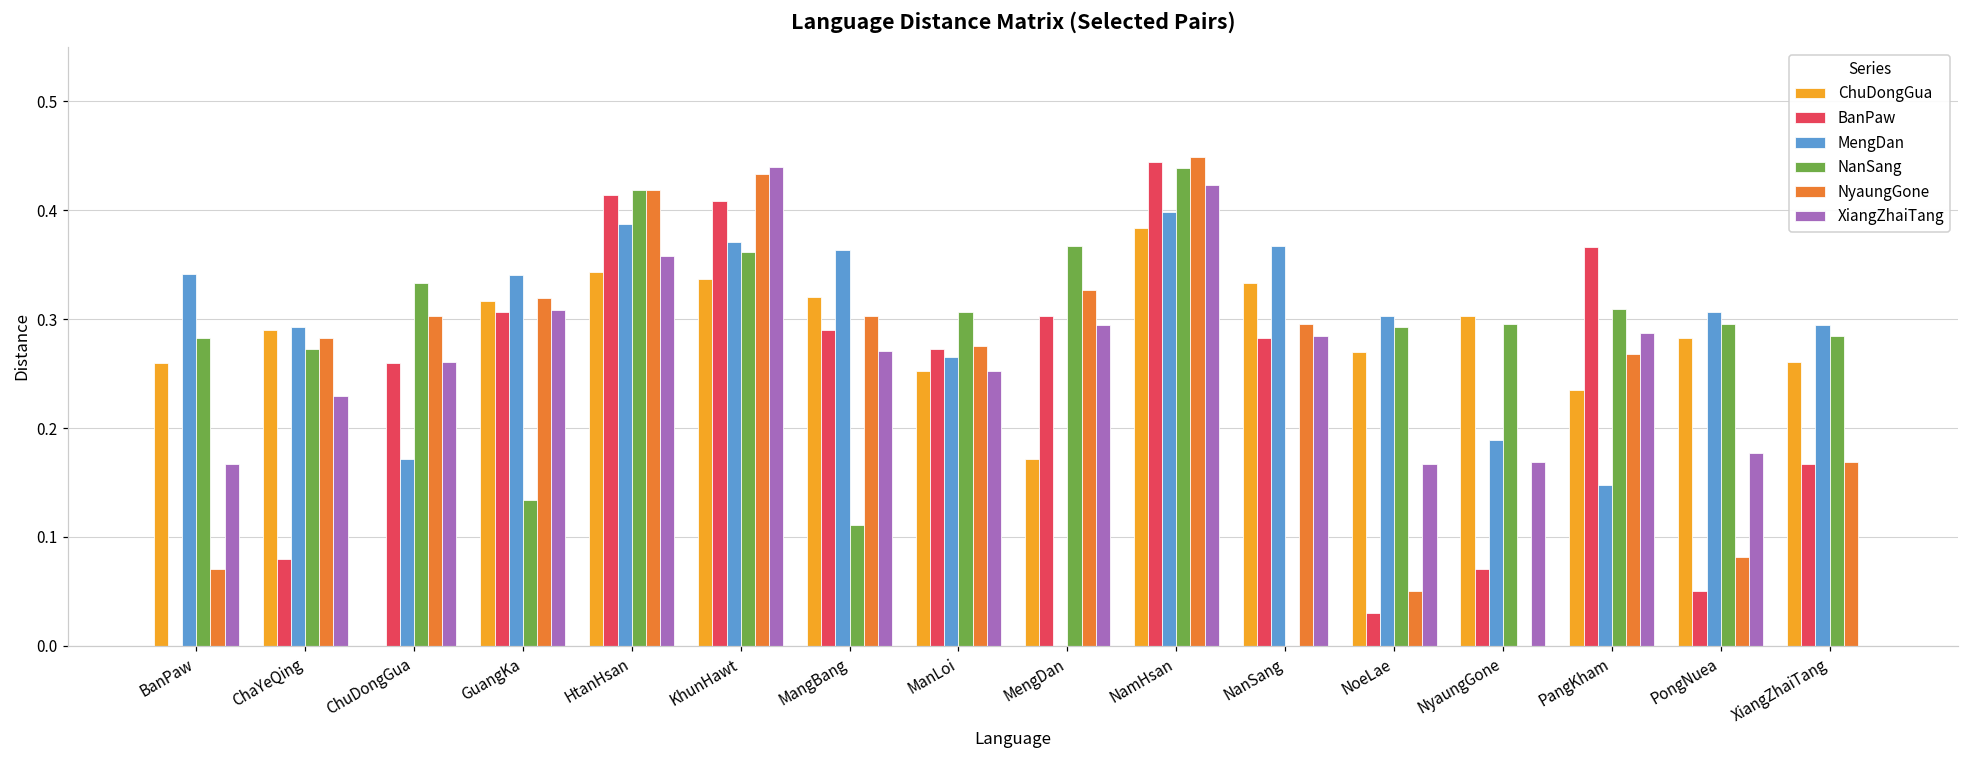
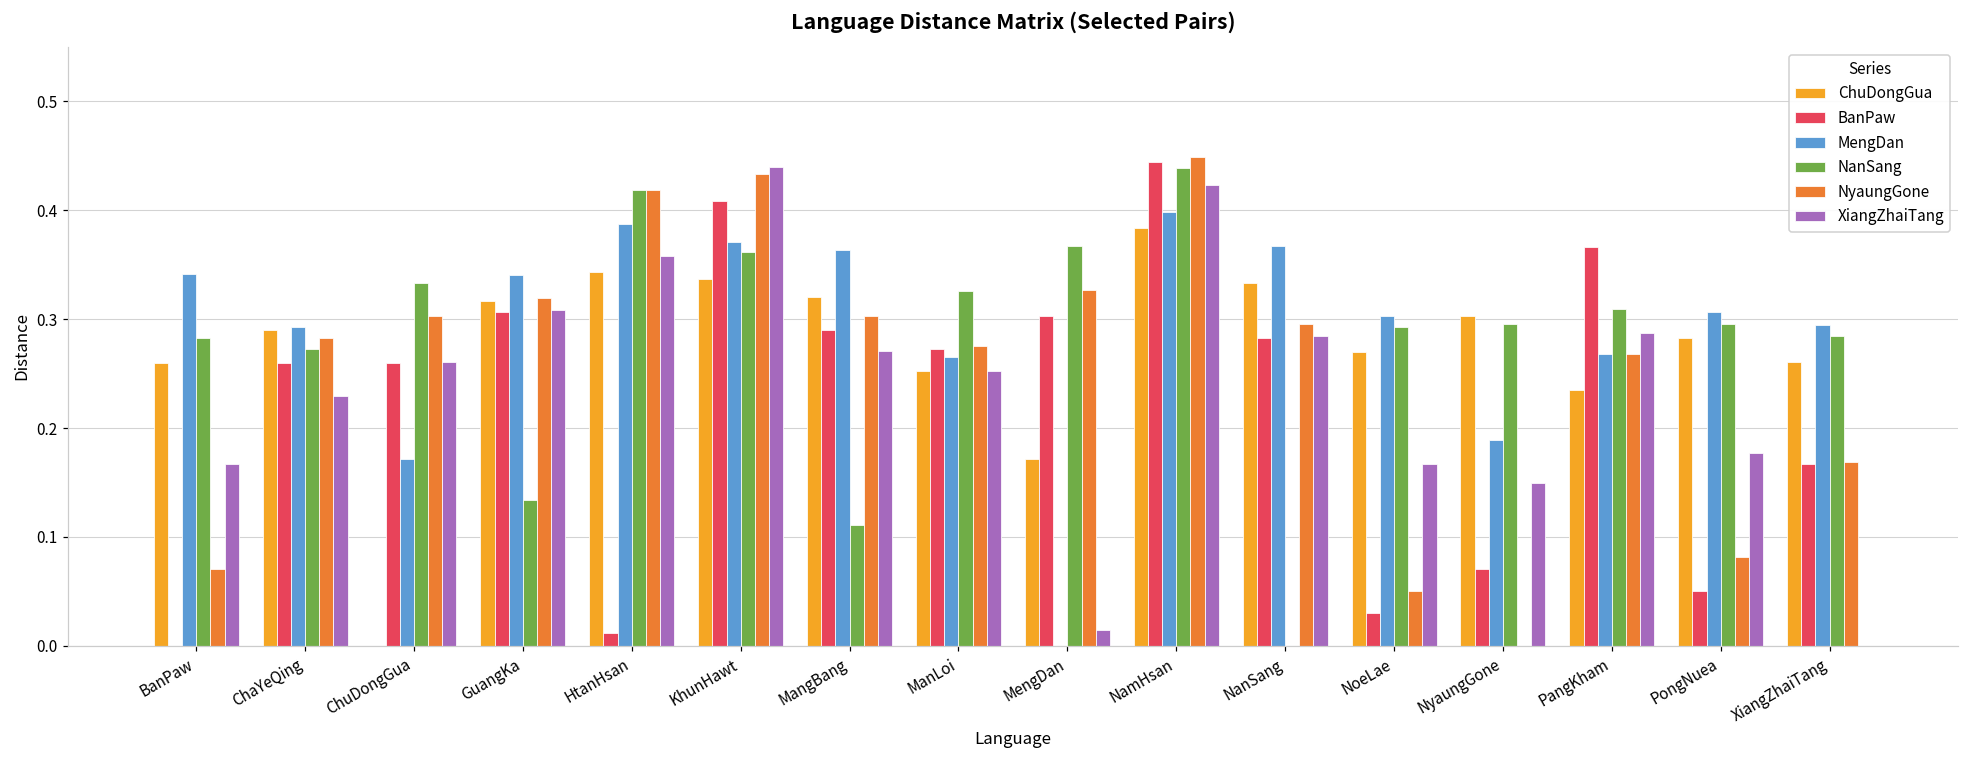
  {
    "BanPaw": {
      "BanPaw": 0.00,
-     "ChaYeQing": 0.08,
+     "ChaYeQing": 0.26,
      "ChuDongGua": 0.26,
      "GuangKa": 0.31,
-     "HtanHsan": 0.41,
+     "HtanHsan": 0.01,
      "KhunHawt": 0.41,
      "MangBang": 0.29,
      "ManLoi": 0.27,
      "MengDan": 0.30,
      "NamHsan": 0.44,
      "NanSang": 0.28,
      "NoeLae": 0.03,
      "NyaungGone": 0.07,
      "PangKham": 0.37,
      "PongNuea": 0.05,
      "XiangZhaiTang": 0.17
    },
    "MengDan": {
      "BanPaw": 0.34,
      "ChaYeQing": 0.29,
      "ChuDongGua": 0.17,
      "GuangKa": 0.34,
      "HtanHsan": 0.39,
      "KhunHawt": 0.37,
      "MangBang": 0.36,
      "ManLoi": 0.27,
      "MengDan": 0.00,
      "NamHsan": 0.40,
      "NanSang": 0.37,
      "NoeLae": 0.30,
      "NyaungGone": 0.19,
-     "PangKham": 0.15,
+     "PangKham": 0.27,
      "PongNuea": 0.31,
      "XiangZhaiTang": 0.29
    },
    "NanSang": {
      "BanPaw": 0.28,
      "ChaYeQing": 0.27,
      "ChuDongGua": 0.33,
      "GuangKa": 0.13,
      "HtanHsan": 0.42,
      "KhunHawt": 0.36,
      "MangBang": 0.11,
-     "ManLoi": 0.31,
+     "ManLoi": 0.33,
      "MengDan": 0.37,
      "NamHsan": 0.44,
      "NanSang": 0.00,
      "NoeLae": 0.29,
      "NyaungGone": 0.30,
      "PangKham": 0.31,
      "PongNuea": 0.30,
      "XiangZhaiTang": 0.28
    },
    "XiangZhaiTang": {
      "BanPaw": 0.17,
      "ChaYeQing": 0.23,
      "ChuDongGua": 0.26,
      "GuangKa": 0.31,
      "HtanHsan": 0.36,
      "KhunHawt": 0.44,
      "MangBang": 0.27,
      "ManLoi": 0.25,
-     "MengDan": 0.29,
+     "MengDan": 0.01,
      "NamHsan": 0.42,
      "NanSang": 0.28,
      "NoeLae": 0.17,
-     "NyaungGone": 0.17,
+     "NyaungGone": 0.15,
      "PangKham": 0.29,
      "PongNuea": 0.18,
      "XiangZhaiTang": 0.00
    }
  }
